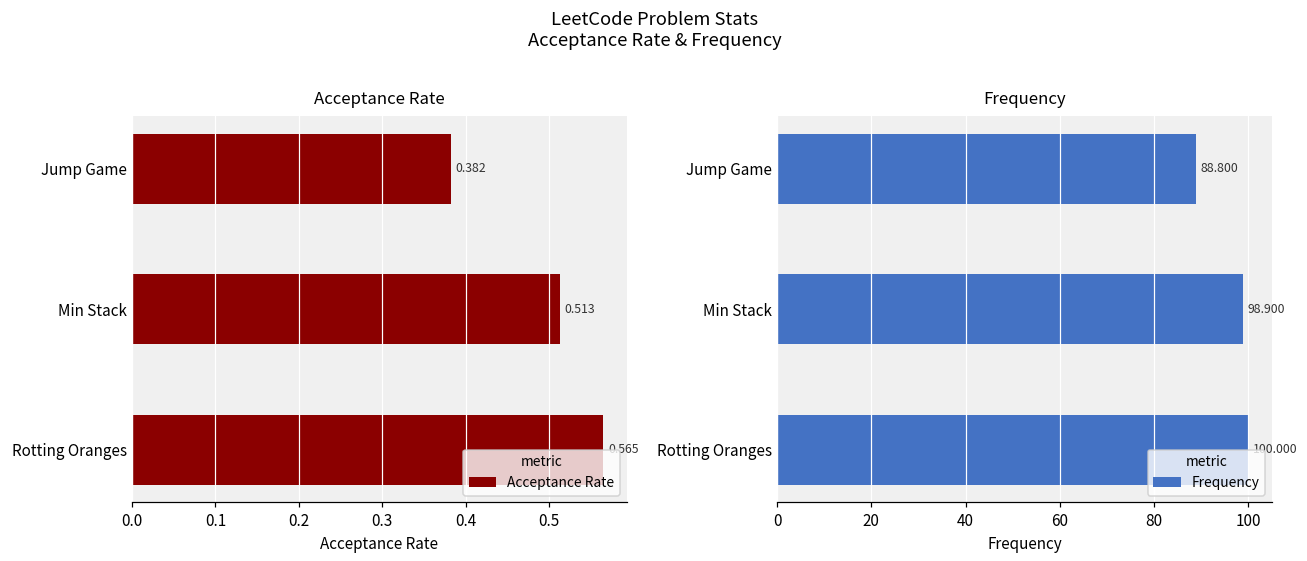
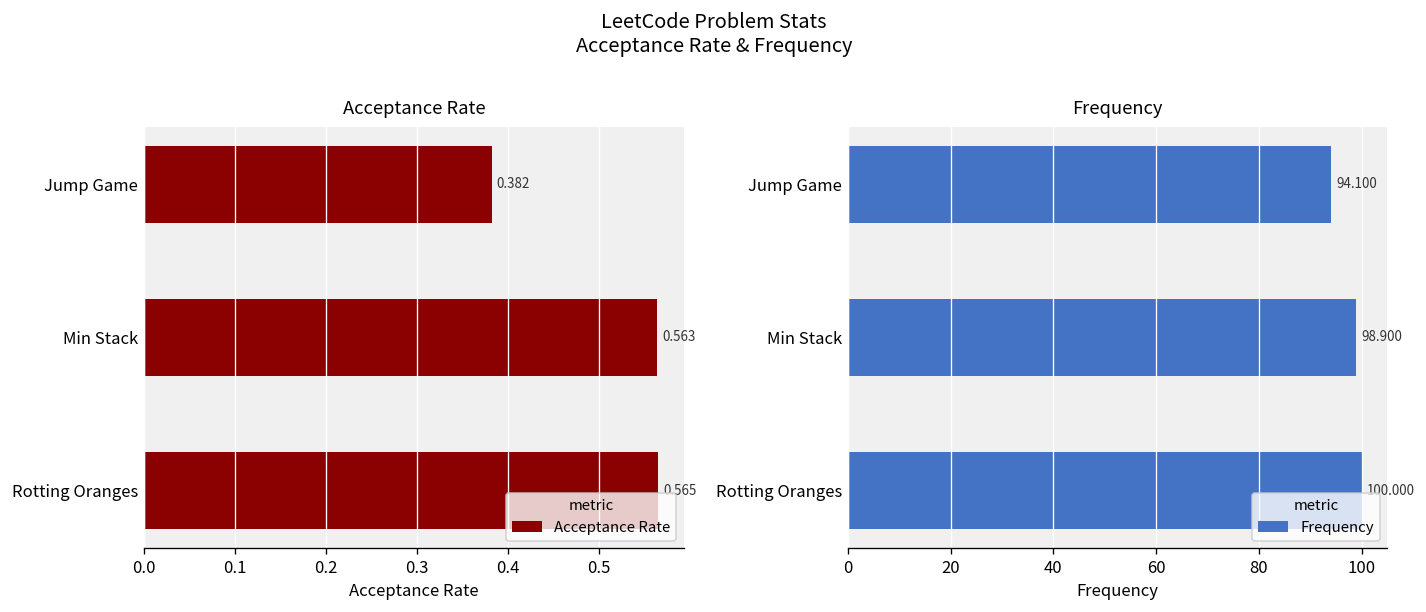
  {
    "Acceptance Rate": {
      "Jump Game": 0.382,
-     "Min Stack": 0.513
+     "Min Stack": 0.563
    },
    "Frequency": {
-     "Jump Game": 88.800,
+     "Jump Game": 94.100,
      "Min Stack": 98.900
    }
  }
